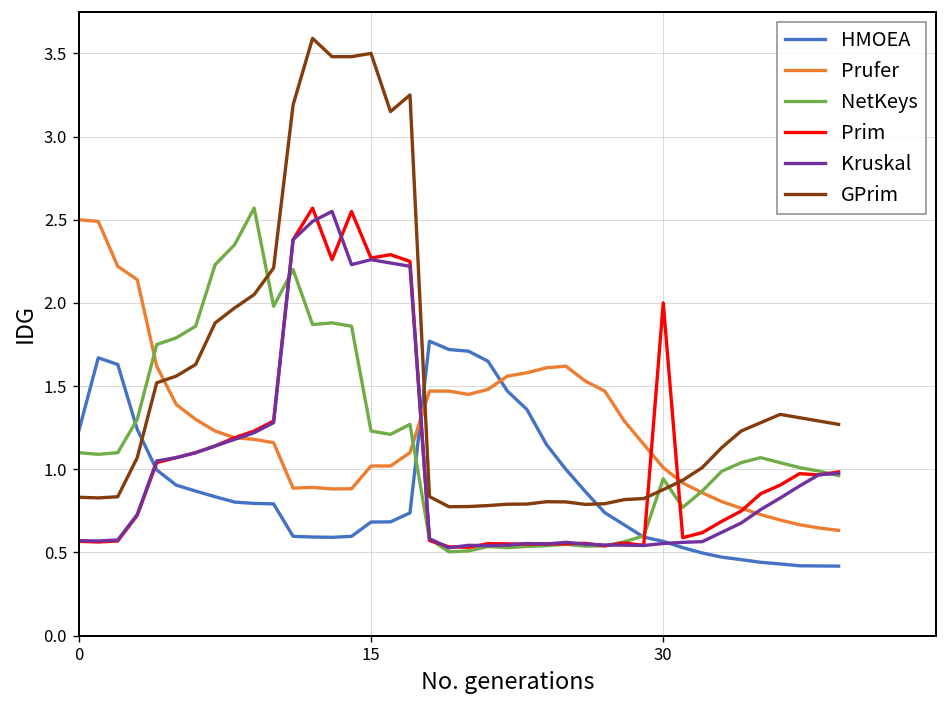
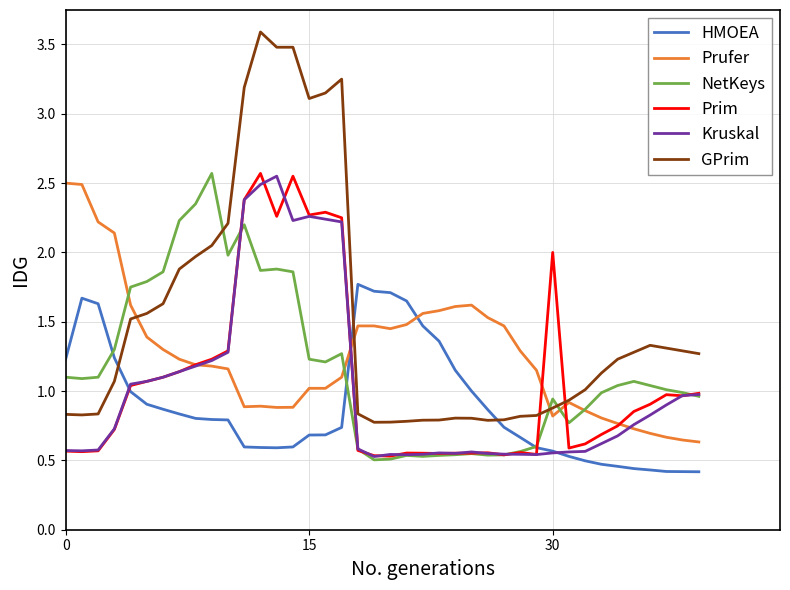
  {
    "HMOEA": {
      "0": 1.23,
      "15": 0.68
    },
    "Prufer": {
      "0": 2.50,
      "15": 1.02,
-     "30": 1.01
+     "30": 0.82
    },
    "NetKeys": {
      "0": 1.10,
      "15": 1.23,
      "30": 0.94
    },
    "Prim": {
      "30": 2.00
    },
    "GPrim": {
      "0": 0.83,
-     "15": 3.50,
+     "15": 3.11,
      "30": 0.88
    }
  }
